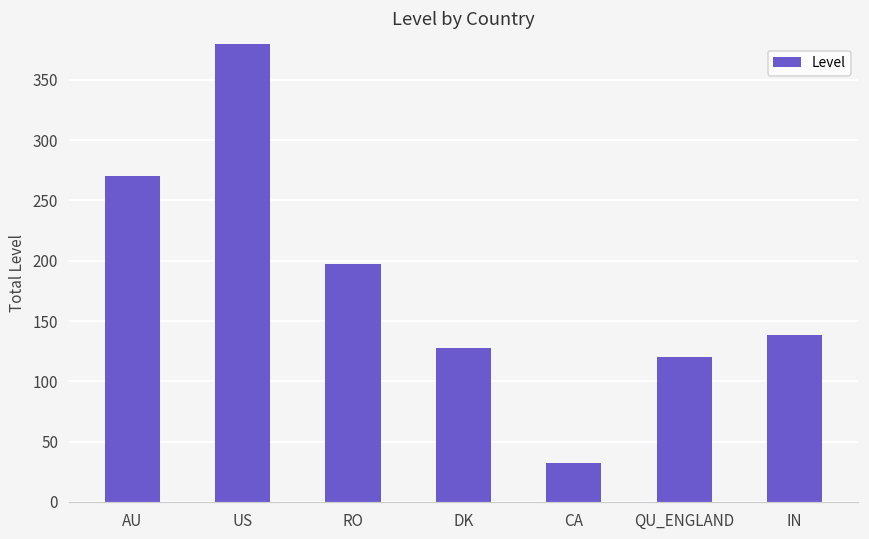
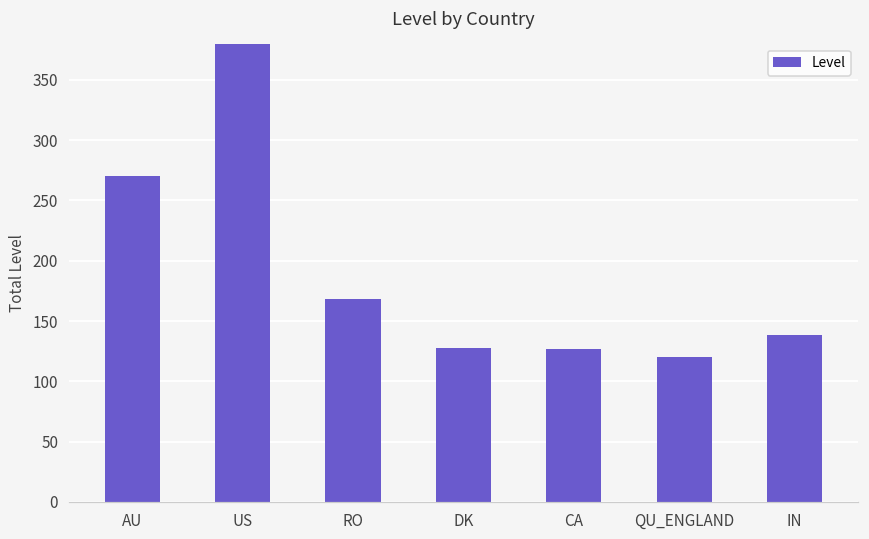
  {
    "AU": 270,
-   "RO": 197,
+   "RO": 168,
    "DK": 128,
-   "CA": 32,
+   "CA": 127,
    "QU_ENGLAND": 120,
    "IN": 138
  }
